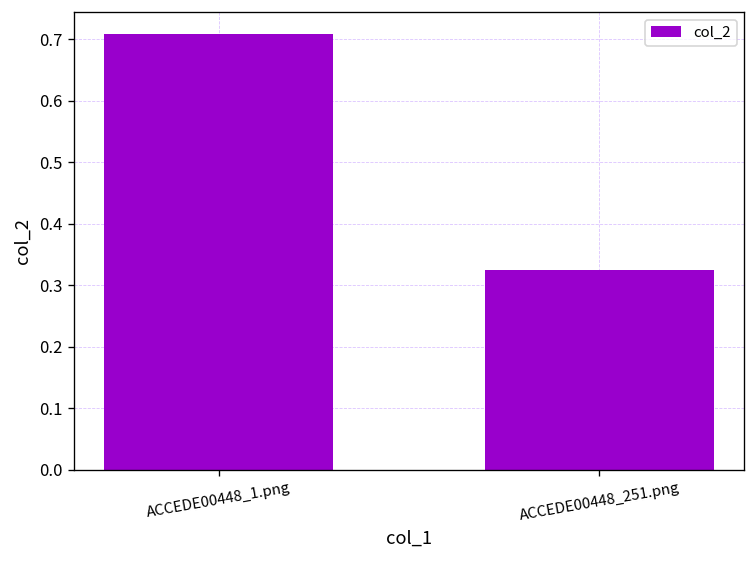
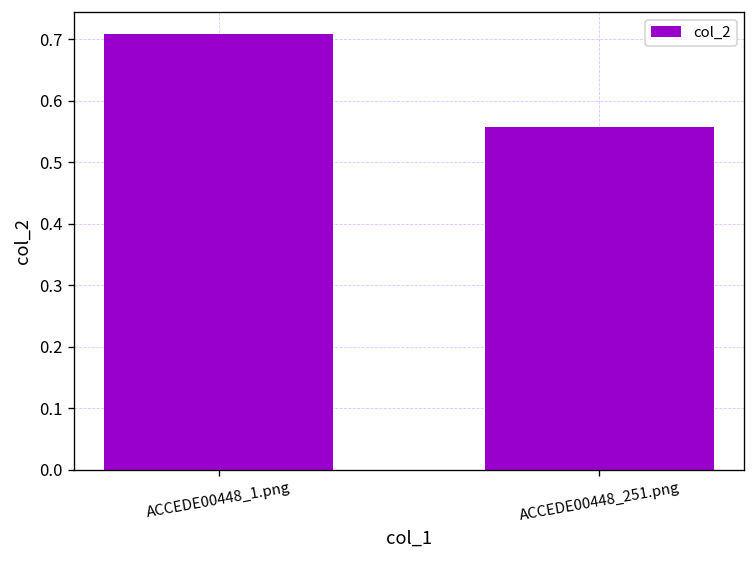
  {
    "ACCEDE00448_1.png": 0.71,
-   "ACCEDE00448_251.png": 0.32
+   "ACCEDE00448_251.png": 0.56
  }
